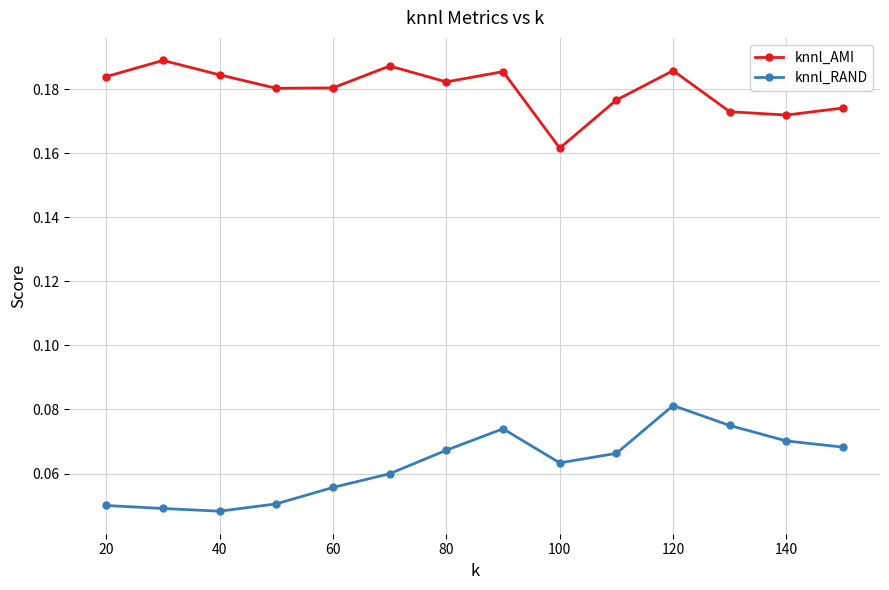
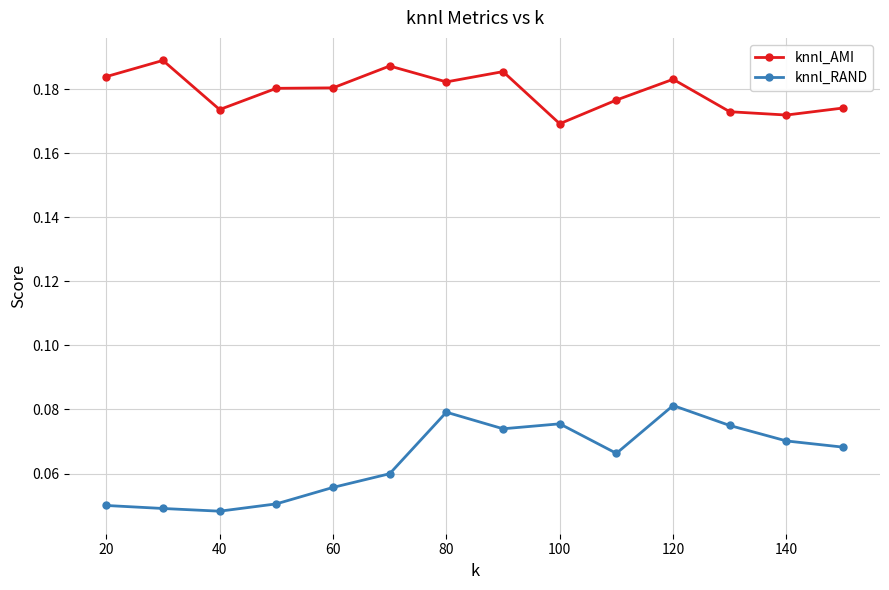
  {
    "knnl_AMI": {
      "20": 0.184,
-     "40": 0.184,
+     "40": 0.174,
      "60": 0.180,
      "80": 0.182,
-     "100": 0.162,
-     "120": 0.186,
+     "100": 0.169,
+     "120": 0.183,
      "140": 0.172
    },
    "knnl_RAND": {
      "20": 0.050,
      "40": 0.048,
      "60": 0.056,
-     "80": 0.067,
-     "100": 0.063,
+     "80": 0.079,
+     "100": 0.076,
      "120": 0.081,
      "140": 0.070
    }
  }
